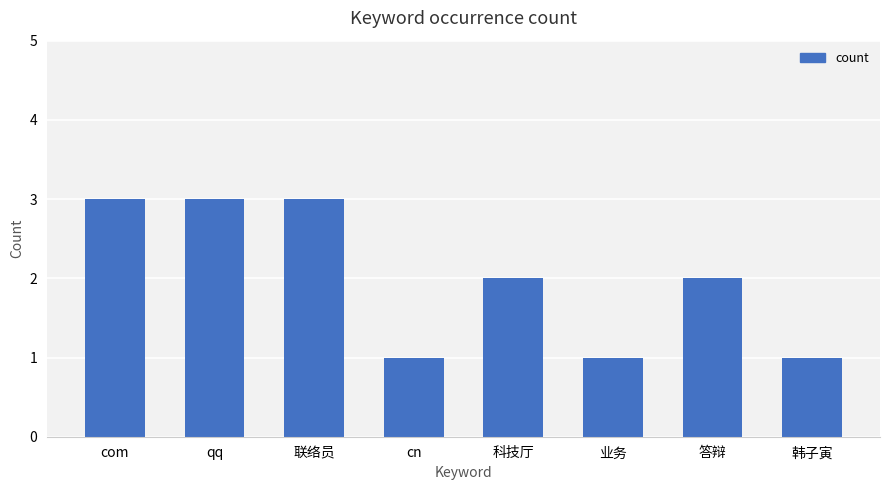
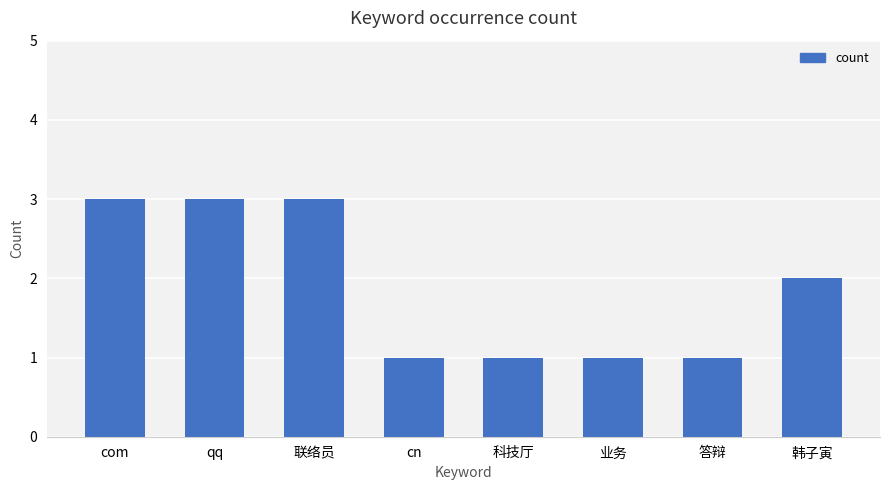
  {
    "com": 3,
    "qq": 3,
    "联络员": 3,
    "cn": 1,
-   "科技厅": 2,
+   "科技厅": 1,
    "业务": 1,
-   "答辩": 2,
-   "韩子寅": 1
+   "答辩": 1,
+   "韩子寅": 2
  }
